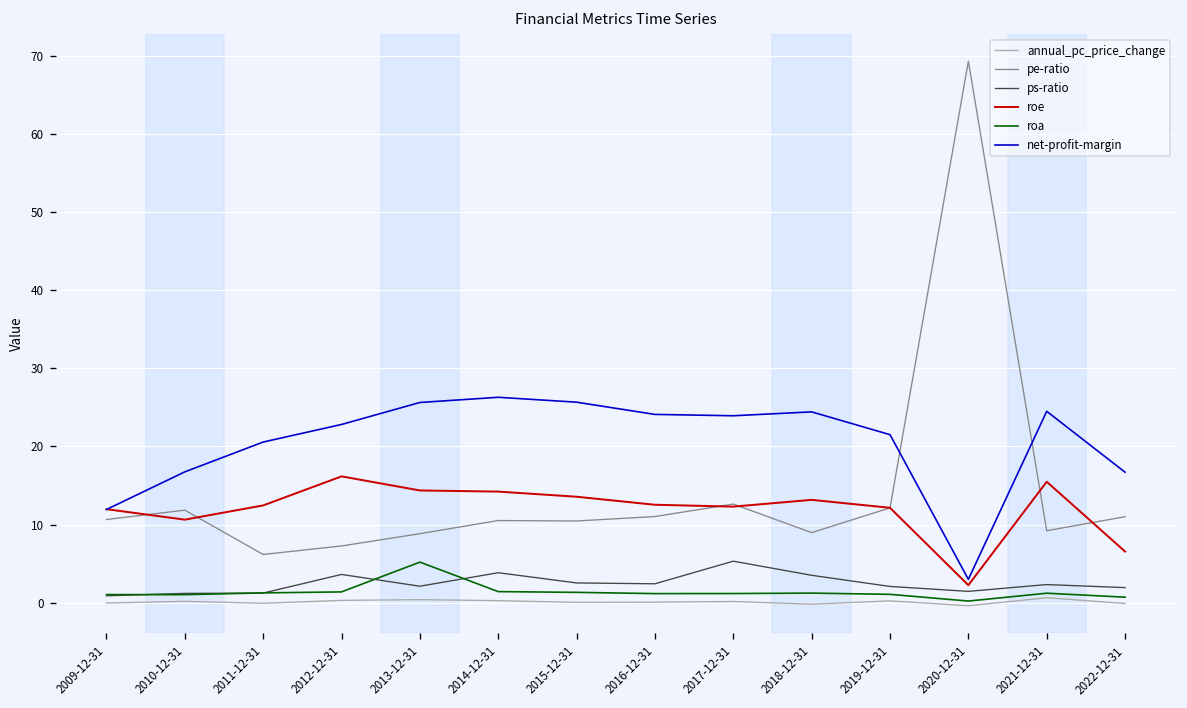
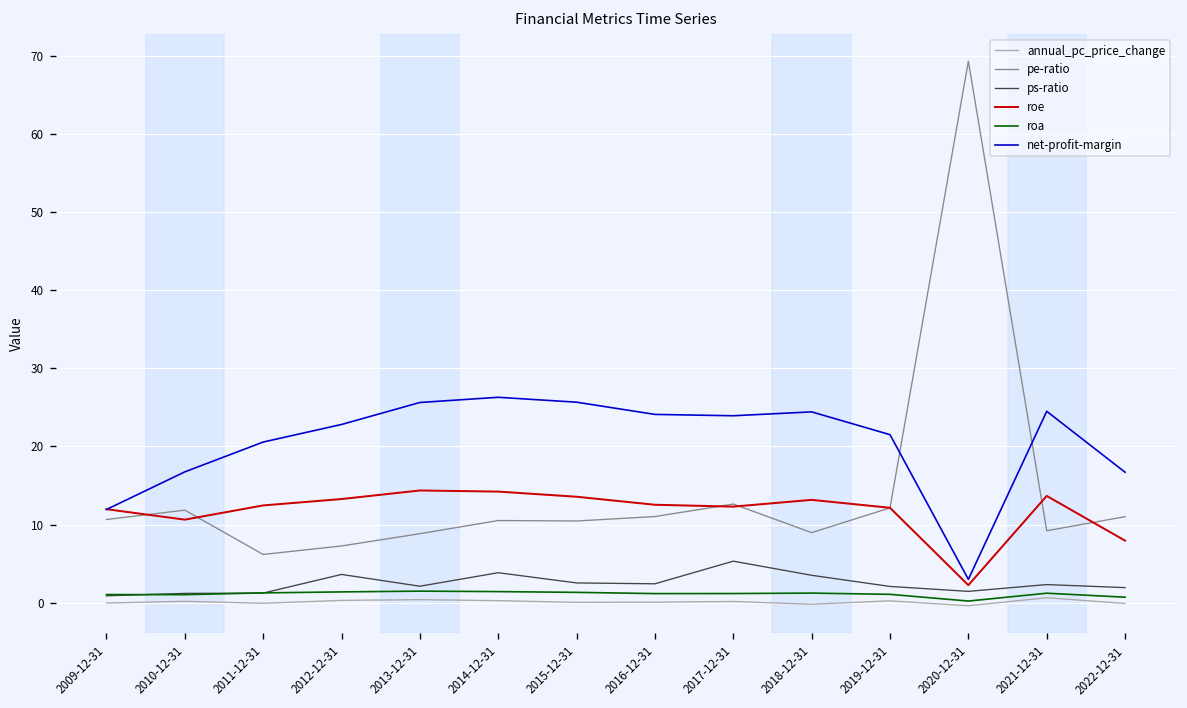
  {
    "ps-ratio": {
      "2012-12-31": 4,
      "2013-12-31": 2,
      "2014-12-31": 4,
      "2015-12-31": 3,
      "2016-12-31": 2,
      "2017-12-31": 5,
      "2018-12-31": 3,
      "2019-12-31": 2,
      "2020-12-31": 1,
      "2021-12-31": 2,
      "2022-12-31": 2
    },
    "roe": {
      "2010-12-31": 11,
      "2011-12-31": 12,
-     "2012-12-31": 16,
+     "2012-12-31": 13,
      "2013-12-31": 14,
      "2014-12-31": 14,
      "2015-12-31": 14,
      "2016-12-31": 13,
      "2018-12-31": 13,
      "2020-12-31": 2,
-     "2021-12-31": 15,
-     "2022-12-31": 7
+     "2021-12-31": 14,
+     "2022-12-31": 8
    },
    "roa": {
      "2012-12-31": 1,
-     "2013-12-31": 5,
+     "2013-12-31": 1,
      "2014-12-31": 1,
      "2015-12-31": 1,
      "2016-12-31": 1,
      "2017-12-31": 1,
      "2018-12-31": 1,
      "2019-12-31": 1,
      "2020-12-31": 0,
      "2021-12-31": 1,
      "2022-12-31": 1
    },
    "net-profit-margin": {
      "2010-12-31": 17,
      "2011-12-31": 21,
      "2012-12-31": 23,
      "2013-12-31": 26,
      "2014-12-31": 26,
      "2015-12-31": 26,
      "2016-12-31": 24,
      "2017-12-31": 24,
      "2018-12-31": 24,
      "2019-12-31": 22,
      "2020-12-31": 3,
      "2021-12-31": 25,
      "2022-12-31": 17
    }
  }
